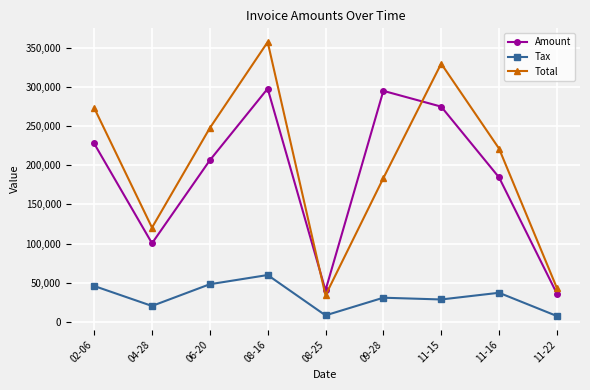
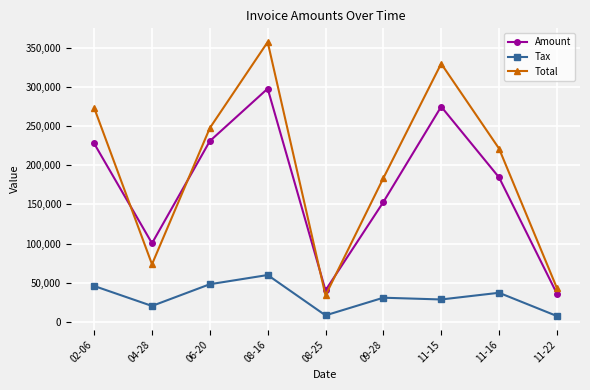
  {
    "Amount": {
      "02-06": "230,000",
      "04-28": "100,000",
-     "06-20": "210,000",
+     "06-20": "230,000",
      "08-16": "300,000",
      "08-25": "40,000",
-     "09-28": "300,000",
+     "09-28": "150,000",
      "11-15": "280,000",
      "11-16": "180,000",
      "11-22": "40,000"
    },
    "Tax": {
      "02-06": "50,000",
      "04-28": "20,000",
      "06-20": "50,000",
      "08-16": "60,000",
      "08-25": "10,000",
      "09-28": "30,000",
      "11-15": "30,000",
      "11-16": "40,000",
      "11-22": "10,000"
    },
    "Total": {
      "02-06": "270,000",
-     "04-28": "120,000",
+     "04-28": "70,000",
      "06-20": "250,000",
      "08-16": "360,000",
      "08-25": "30,000",
      "09-28": "180,000",
      "11-15": "330,000",
      "11-16": "220,000",
      "11-22": "40,000"
    }
  }
